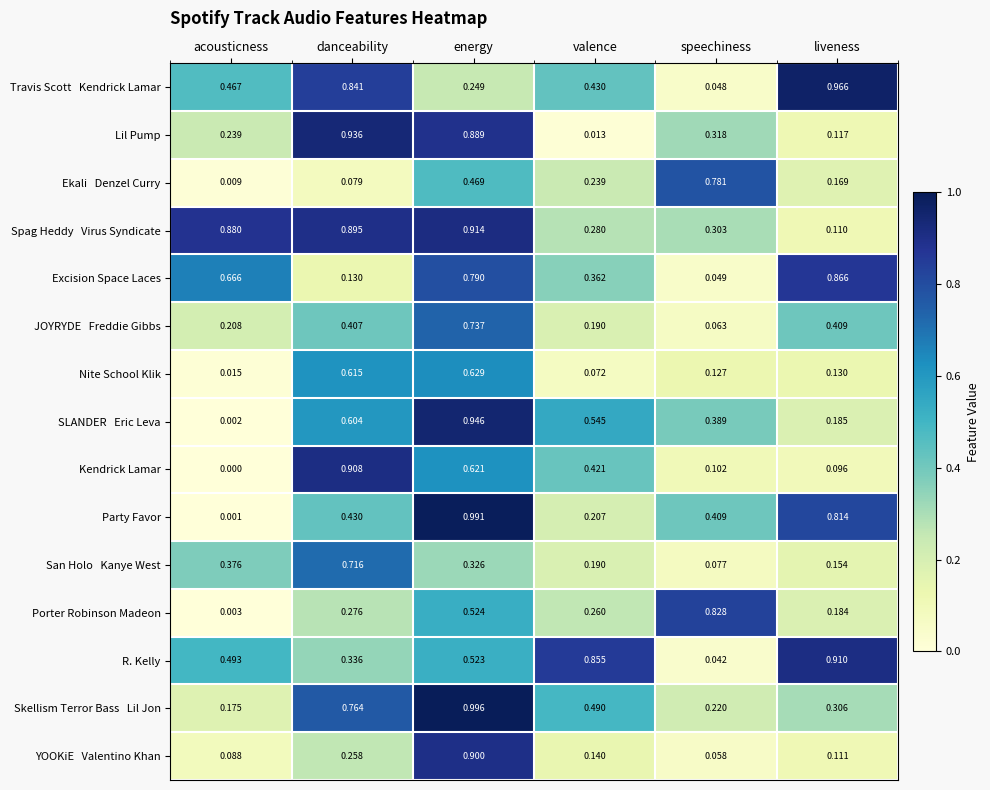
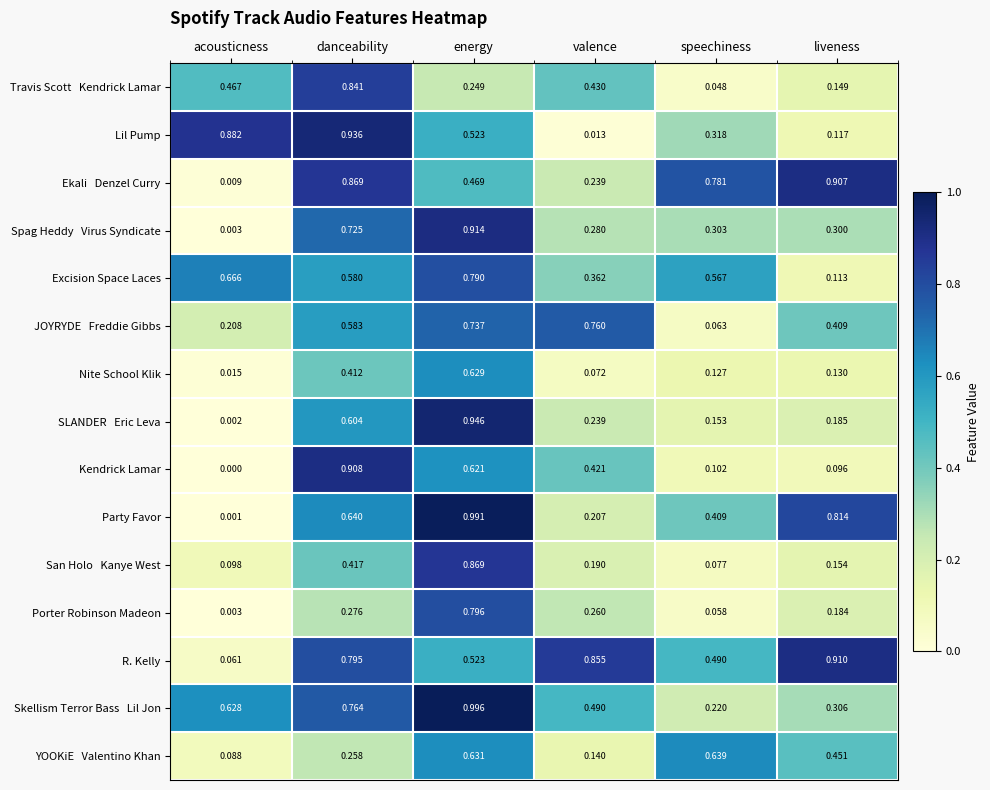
  {
    "Travis Scott Kendrick Lamar": {
      "acousticness": 0.467,
      "danceability": 0.841,
      "energy": 0.249,
      "valence": 0.430,
      "speechiness": 0.048,
-     "liveness": 0.966
+     "liveness": 0.149
    },
    "Lil Pump": {
-     "acousticness": 0.239,
+     "acousticness": 0.882,
      "danceability": 0.936,
-     "energy": 0.889,
+     "energy": 0.523,
      "valence": 0.013,
      "speechiness": 0.318,
      "liveness": 0.117
    },
    "Ekali Denzel Curry": {
      "acousticness": 0.009,
-     "danceability": 0.079,
+     "danceability": 0.869,
      "energy": 0.469,
      "valence": 0.239,
      "speechiness": 0.781,
-     "liveness": 0.169
+     "liveness": 0.907
    },
    "Spag Heddy Virus Syndicate": {
-     "acousticness": 0.880,
-     "danceability": 0.895,
+     "acousticness": 0.003,
+     "danceability": 0.725,
      "energy": 0.914,
      "valence": 0.280,
      "speechiness": 0.303,
-     "liveness": 0.110
+     "liveness": 0.300
    },
    "Excision Space Laces": {
      "acousticness": 0.666,
-     "danceability": 0.130,
+     "danceability": 0.580,
      "energy": 0.790,
      "valence": 0.362,
-     "speechiness": 0.049,
-     "liveness": 0.866
+     "speechiness": 0.567,
+     "liveness": 0.113
    },
    "JOYRYDE Freddie Gibbs": {
      "acousticness": 0.208,
-     "danceability": 0.407,
+     "danceability": 0.583,
      "energy": 0.737,
-     "valence": 0.190,
+     "valence": 0.760,
      "speechiness": 0.063,
      "liveness": 0.409
    },
    "Nite School Klik": {
      "acousticness": 0.015,
-     "danceability": 0.615,
+     "danceability": 0.412,
      "energy": 0.629,
      "valence": 0.072,
      "speechiness": 0.127,
      "liveness": 0.130
    },
    "SLANDER Eric Leva": {
      "acousticness": 0.002,
      "danceability": 0.604,
      "energy": 0.946,
-     "valence": 0.545,
-     "speechiness": 0.389,
+     "valence": 0.239,
+     "speechiness": 0.153,
      "liveness": 0.185
    },
    "Kendrick Lamar": {
      "acousticness": 0.000,
      "danceability": 0.908,
      "energy": 0.621,
      "valence": 0.421,
      "speechiness": 0.102,
      "liveness": 0.096
    },
    "Party Favor": {
      "acousticness": 0.001,
-     "danceability": 0.430,
+     "danceability": 0.640,
      "energy": 0.991,
      "valence": 0.207,
      "speechiness": 0.409,
      "liveness": 0.814
    },
    "San Holo Kanye West": {
-     "acousticness": 0.376,
-     "danceability": 0.716,
-     "energy": 0.326,
+     "acousticness": 0.098,
+     "danceability": 0.417,
+     "energy": 0.869,
      "valence": 0.190,
      "speechiness": 0.077,
      "liveness": 0.154
    },
    "Porter Robinson Madeon": {
      "acousticness": 0.003,
      "danceability": 0.276,
-     "energy": 0.524,
+     "energy": 0.796,
      "valence": 0.260,
-     "speechiness": 0.828,
+     "speechiness": 0.058,
      "liveness": 0.184
    },
    "R. Kelly": {
-     "acousticness": 0.493,
-     "danceability": 0.336,
+     "acousticness": 0.061,
+     "danceability": 0.795,
      "energy": 0.523,
      "valence": 0.855,
-     "speechiness": 0.042,
+     "speechiness": 0.490,
      "liveness": 0.910
    },
    "Skellism Terror Bass Lil Jon": {
-     "acousticness": 0.175,
+     "acousticness": 0.628,
      "danceability": 0.764,
      "energy": 0.996,
      "valence": 0.490,
      "speechiness": 0.220,
      "liveness": 0.306
    },
    "YOOKiE Valentino Khan": {
      "acousticness": 0.088,
      "danceability": 0.258,
-     "energy": 0.900,
+     "energy": 0.631,
      "valence": 0.140,
-     "speechiness": 0.058,
-     "liveness": 0.111
+     "speechiness": 0.639,
+     "liveness": 0.451
    }
  }
